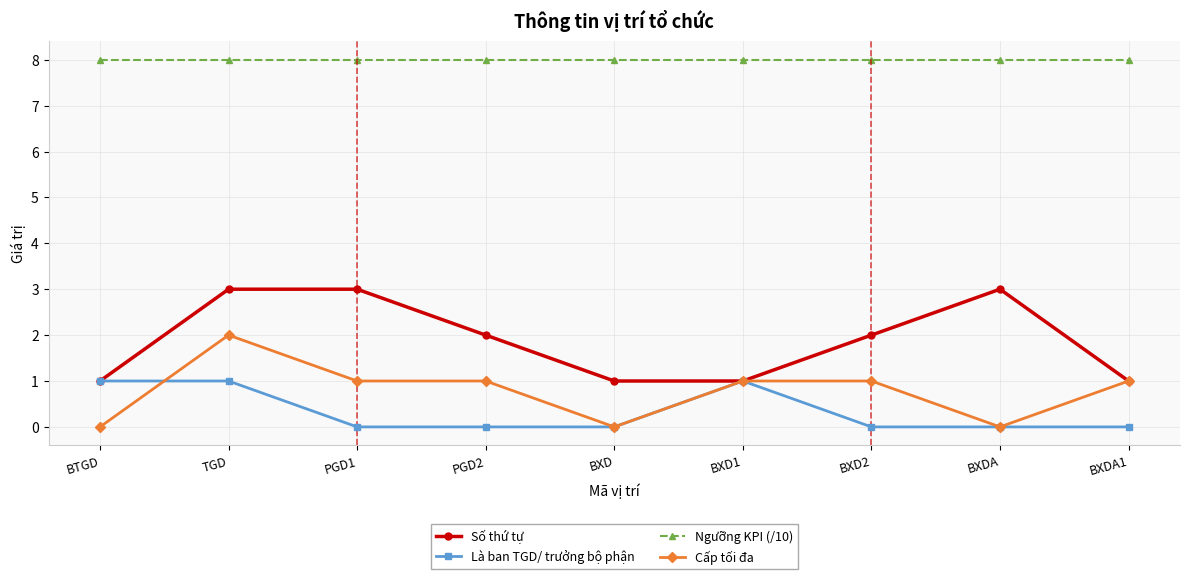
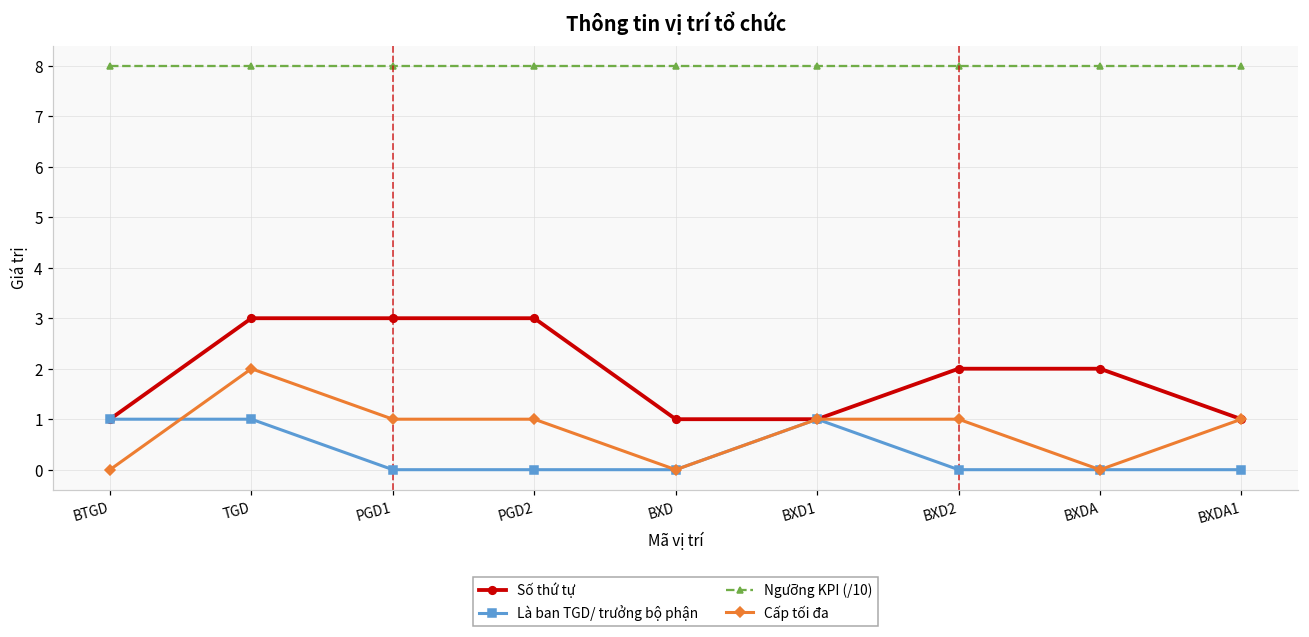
  {
    "Số thứ tự": {
      "TGD": 3,
      "PGD1": 3,
-     "PGD2": 2,
+     "PGD2": 3,
      "BXD": 1,
      "BXD2": 2,
-     "BXDA": 3
+     "BXDA": 2
    },
    "Là ban TGD/ trưởng bộ phận": {
      "TGD": 1,
      "PGD1": 0,
      "PGD2": 0,
      "BXD2": 0,
      "BXDA1": 0
    },
    "Ngưỡng KPI (/10)": {
      "BTGD": 8,
      "TGD": 8,
      "PGD1": 8,
      "PGD2": 8,
      "BXD": 8,
      "BXD1": 8,
      "BXD2": 8,
      "BXDA": 8,
      "BXDA1": 8
    },
    "Cấp tối đa": {
      "BTGD": 0,
      "TGD": 2,
      "PGD1": 1,
      "PGD2": 1,
      "BXD2": 1
    }
  }
